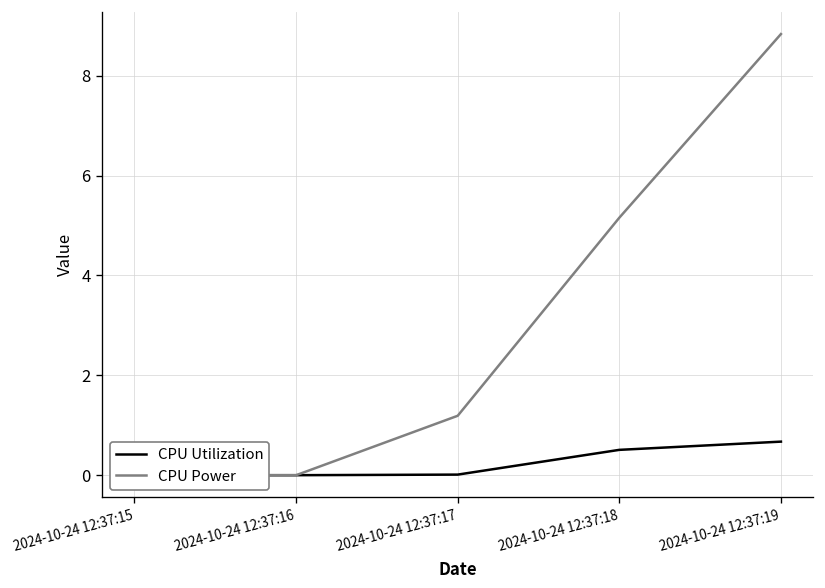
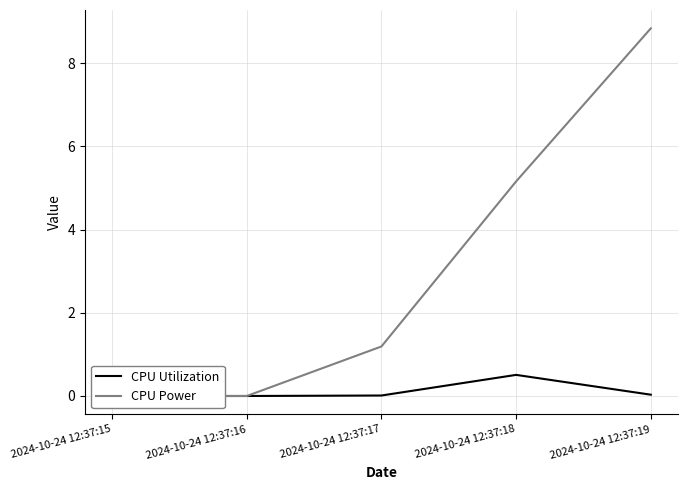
  {
    "CPU Utilization": {
      "2024-10-24 12:37:17": 0.0,
      "2024-10-24 12:37:18": 0.5,
-     "2024-10-24 12:37:19": 0.7
+     "2024-10-24 12:37:19": 0.0
    },
    "CPU Power": {
      "2024-10-24 12:37:17": 1.2,
      "2024-10-24 12:37:18": 5.2,
      "2024-10-24 12:37:19": 8.8
    }
  }
